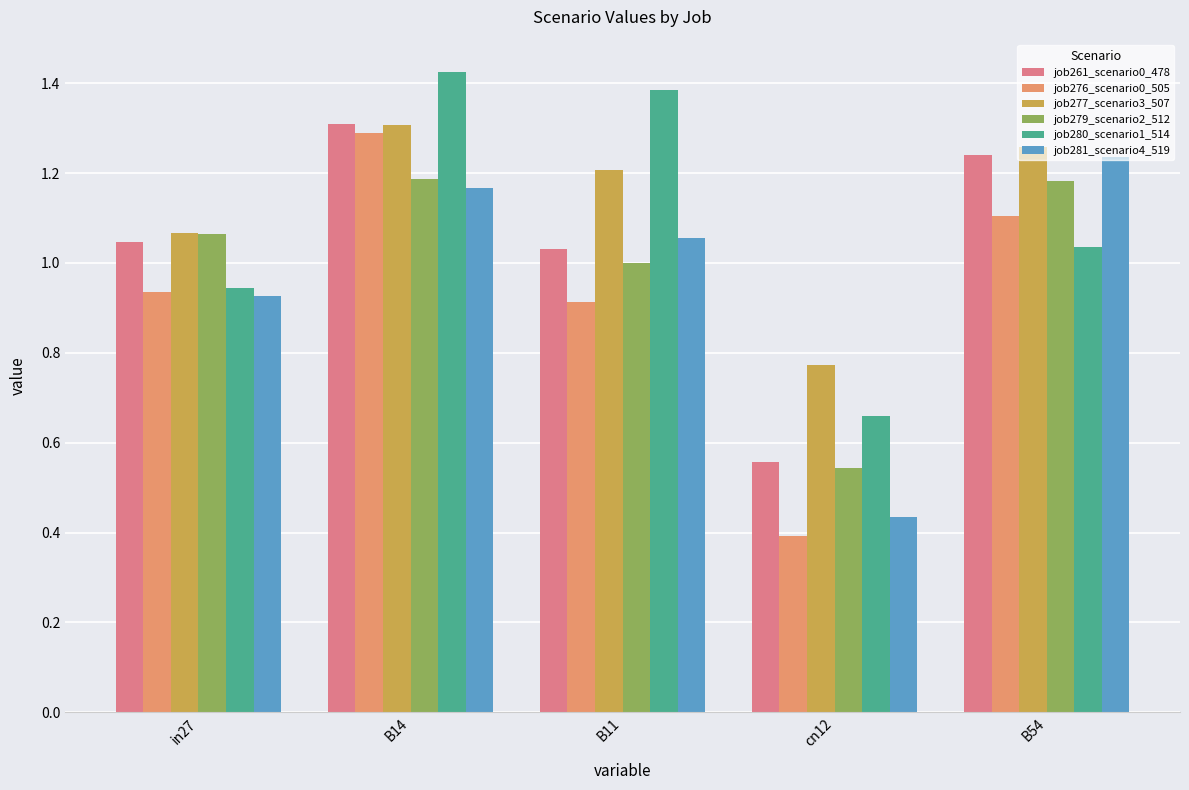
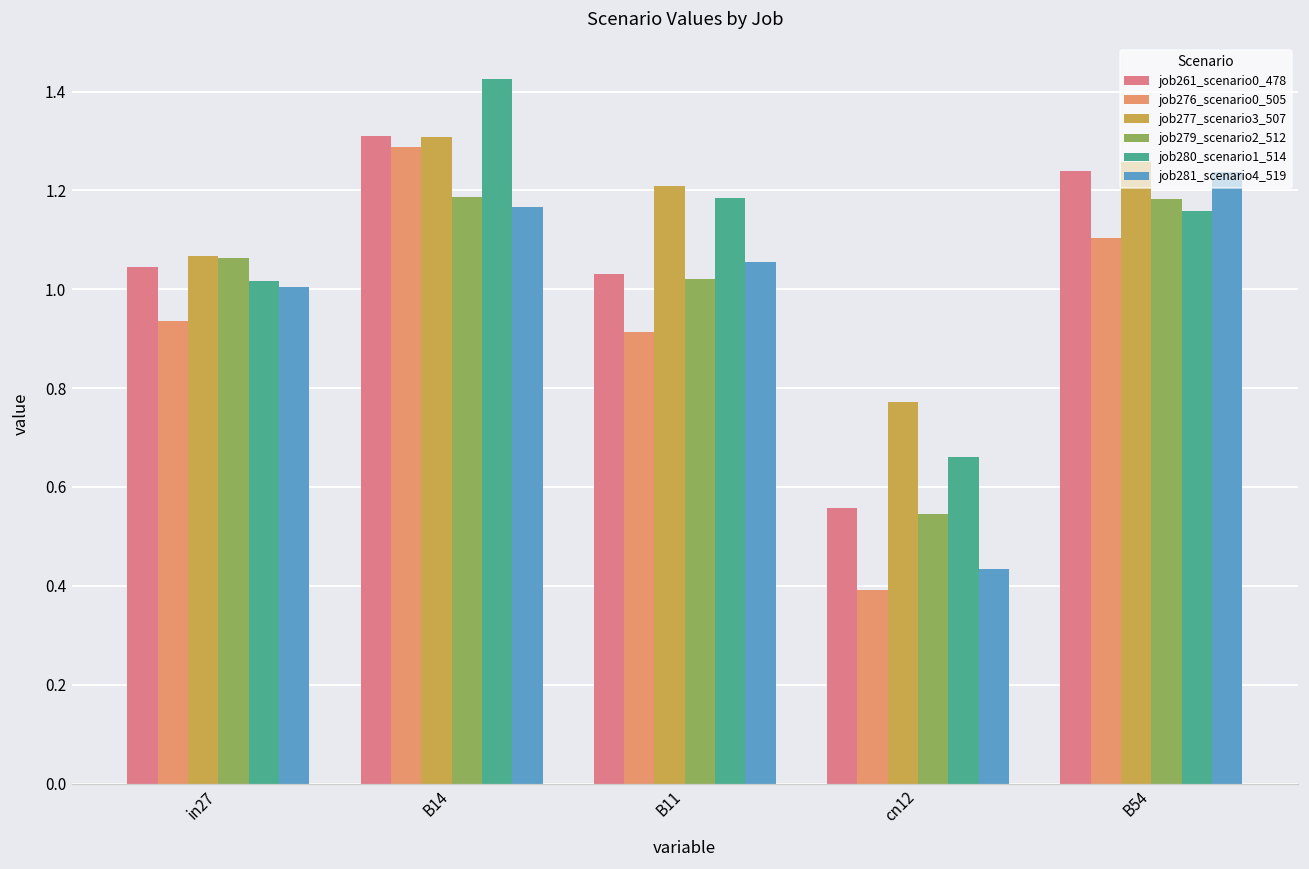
  {
    "job279_scenario2_512": {
      "in27": 1.06,
      "B14": 1.19,
-     "B11": 1.00,
+     "B11": 1.02,
      "cn12": 0.54,
      "B54": 1.18
    },
    "job280_scenario1_514": {
-     "in27": 0.94,
+     "in27": 1.02,
      "B14": 1.43,
-     "B11": 1.38,
+     "B11": 1.19,
      "cn12": 0.66,
-     "B54": 1.03
+     "B54": 1.16
    },
    "job281_scenario4_519": {
-     "in27": 0.93,
+     "in27": 1.01,
      "B14": 1.17,
      "B11": 1.06,
      "cn12": 0.43
    }
  }
